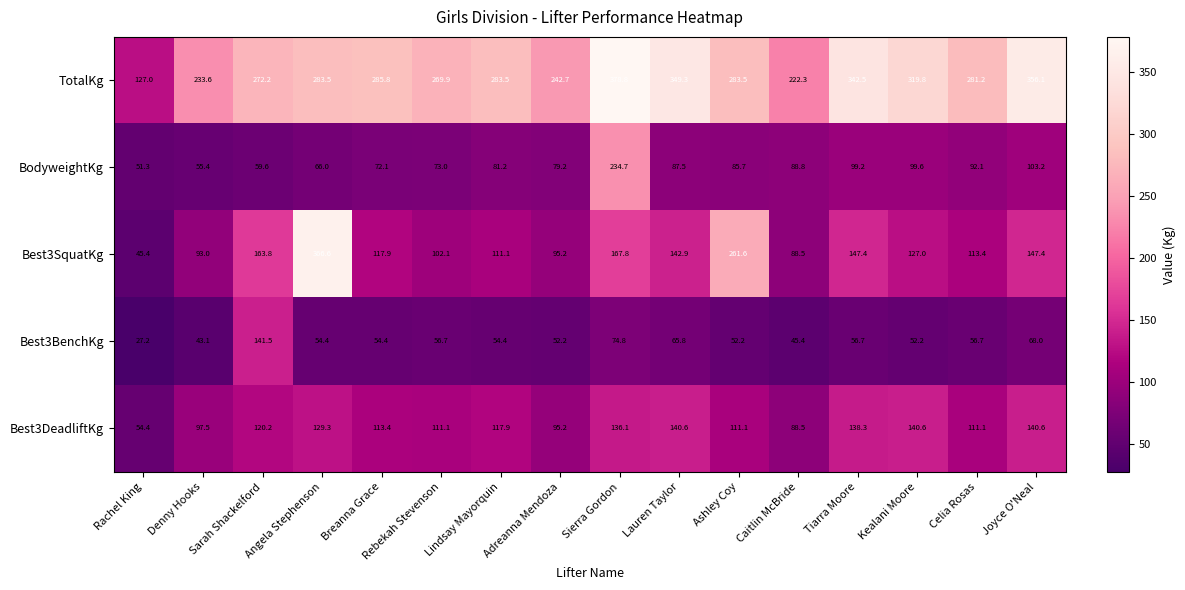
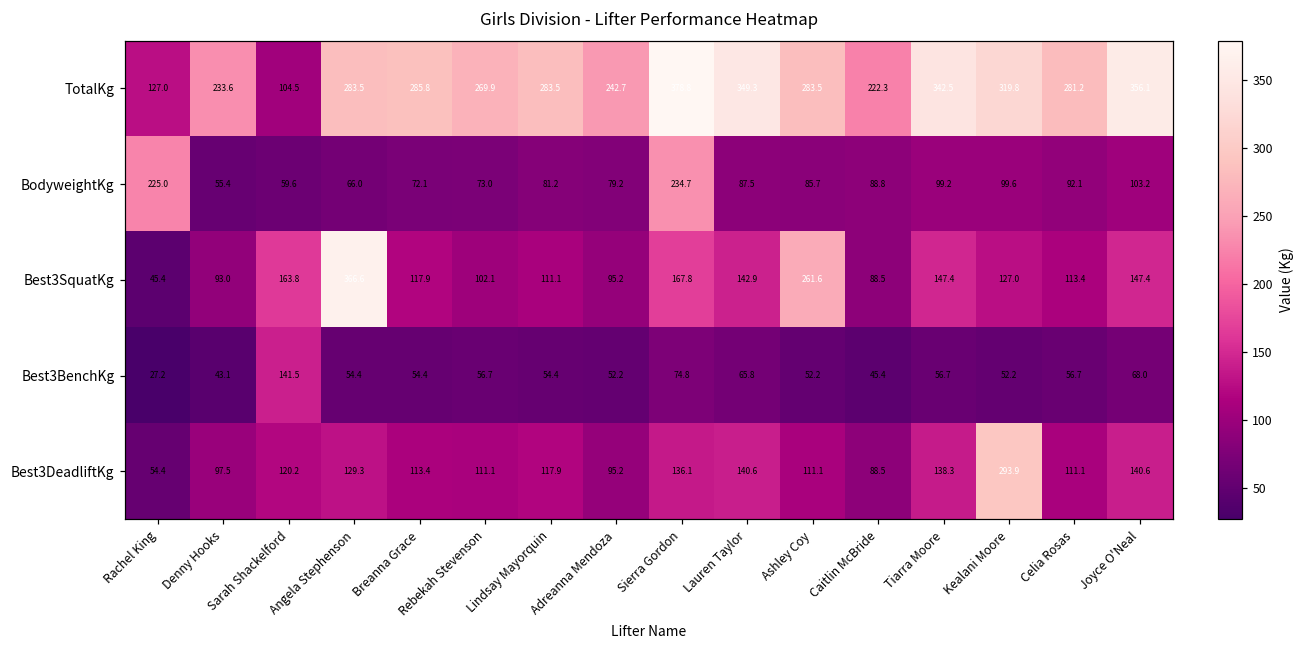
  {
    "TotalKg": {
      "Rachel King": 127.0,
      "Denny Hooks": 233.6,
-     "Sarah Shackelford": 272.2,
+     "Sarah Shackelford": 104.5,
      "Angela Stephenson": 283.5,
      "Breanna Grace": 285.8,
      "Rebekah Stevenson": 269.9,
      "Lindsay Mayorquin": 283.5,
      "Adreanna Mendoza": 242.7,
      "Ashley Coy": 283.5,
      "Caitlin McBride": 222.3,
      "Celia Rosas": 281.2
    },
    "BodyweightKg": {
-     "Rachel King": 51.3,
+     "Rachel King": 225.0,
      "Denny Hooks": 55.4,
      "Sarah Shackelford": 59.6,
      "Angela Stephenson": 66.0,
      "Breanna Grace": 72.1,
      "Rebekah Stevenson": 73.0,
      "Lindsay Mayorquin": 81.2,
      "Adreanna Mendoza": 79.2,
      "Sierra Gordon": 234.7,
      "Lauren Taylor": 87.5,
      "Ashley Coy": 85.7,
      "Caitlin McBride": 88.8,
      "Tiarra Moore": 99.2,
      "Kealani Moore": 99.6,
      "Celia Rosas": 92.1,
      "Joyce O'Neal": 103.2
    },
    "Best3SquatKg": {
      "Rachel King": 45.4,
      "Denny Hooks": 93.0,
      "Sarah Shackelford": 163.8,
      "Breanna Grace": 117.9,
      "Rebekah Stevenson": 102.1,
      "Lindsay Mayorquin": 111.1,
      "Adreanna Mendoza": 95.2,
      "Sierra Gordon": 167.8,
      "Lauren Taylor": 142.9,
      "Ashley Coy": 261.6,
      "Caitlin McBride": 88.5,
      "Tiarra Moore": 147.4,
      "Kealani Moore": 127.0,
      "Celia Rosas": 113.4,
      "Joyce O'Neal": 147.4
    },
    "Best3BenchKg": {
      "Rachel King": 27.2,
      "Denny Hooks": 43.1,
      "Sarah Shackelford": 141.5,
      "Angela Stephenson": 54.4,
      "Breanna Grace": 54.4,
      "Rebekah Stevenson": 56.7,
      "Lindsay Mayorquin": 54.4,
      "Adreanna Mendoza": 52.2,
      "Sierra Gordon": 74.8,
      "Lauren Taylor": 65.8,
      "Ashley Coy": 52.2,
      "Caitlin McBride": 45.4,
      "Tiarra Moore": 56.7,
      "Kealani Moore": 52.2,
      "Celia Rosas": 56.7,
      "Joyce O'Neal": 68.0
    },
    "Best3DeadliftKg": {
      "Rachel King": 54.4,
      "Denny Hooks": 97.5,
      "Sarah Shackelford": 120.2,
      "Angela Stephenson": 129.3,
      "Breanna Grace": 113.4,
      "Rebekah Stevenson": 111.1,
      "Lindsay Mayorquin": 117.9,
      "Adreanna Mendoza": 95.2,
      "Sierra Gordon": 136.1,
      "Lauren Taylor": 140.6,
      "Ashley Coy": 111.1,
      "Caitlin McBride": 88.5,
      "Tiarra Moore": 138.3,
-     "Kealani Moore": 140.6,
+     "Kealani Moore": 293.9,
      "Celia Rosas": 111.1,
      "Joyce O'Neal": 140.6
    }
  }
